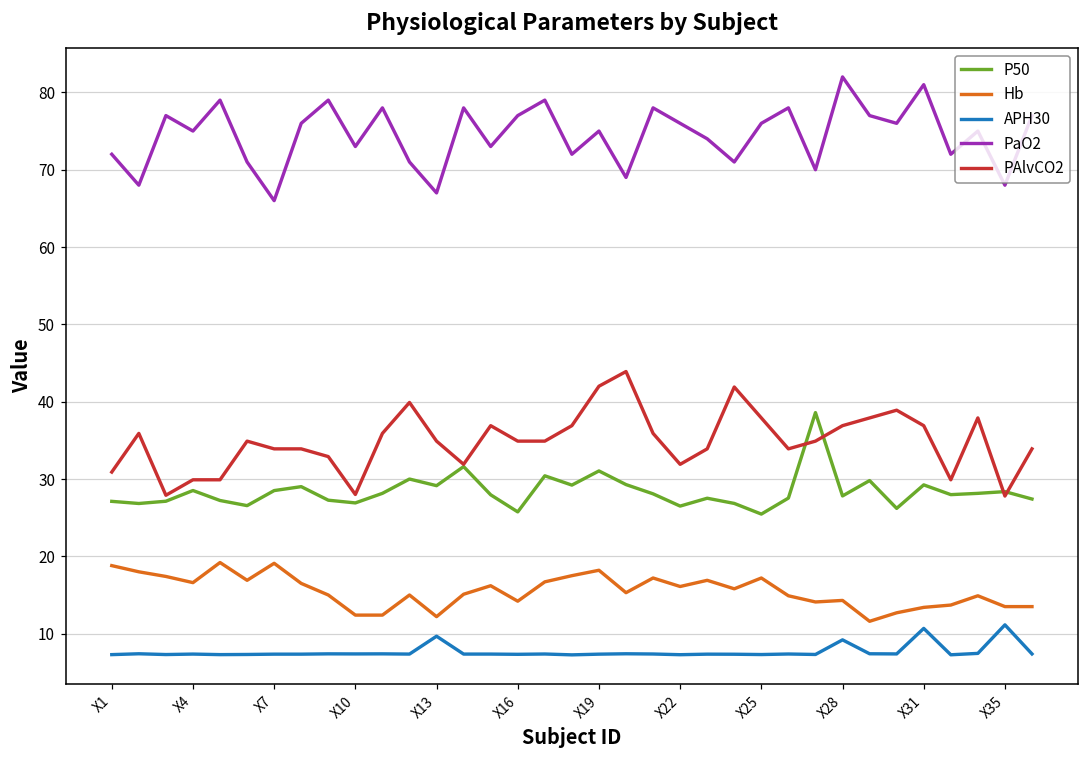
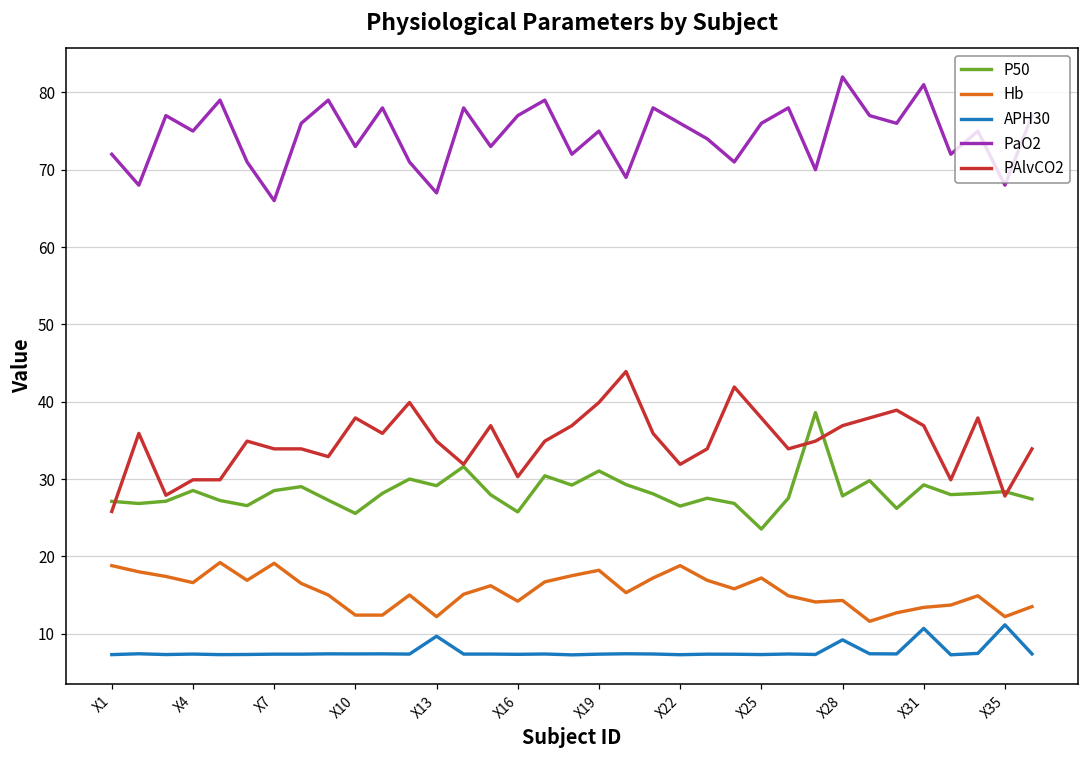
  {
    "P50": {
      "X1": 27,
      "X4": 29,
      "X7": 29,
-     "X10": 27,
+     "X10": 26,
      "X13": 29,
      "X16": 26,
      "X19": 31,
      "X22": 26,
-     "X25": 25,
+     "X25": 24,
      "X28": 28,
      "X31": 29,
      "X35": 28
    },
    "Hb": {
      "X1": 19,
      "X4": 17,
      "X7": 19,
      "X10": 12,
      "X13": 12,
      "X16": 14,
      "X19": 18,
-     "X22": 16,
+     "X22": 19,
      "X25": 17,
      "X28": 14,
      "X31": 13,
-     "X35": 14
+     "X35": 12
    },
    "APH30": {
      "X1": 7,
      "X4": 7,
      "X7": 7,
      "X10": 7,
      "X13": 10,
      "X16": 7,
      "X19": 7,
      "X22": 7,
      "X25": 7,
      "X28": 9,
      "X31": 11,
      "X35": 11
    },
    "PaO2": {
      "X1": 72,
      "X4": 75,
      "X7": 66,
      "X10": 73,
      "X13": 67,
      "X16": 77,
      "X19": 75,
      "X22": 76,
      "X25": 76,
      "X28": 82,
      "X31": 81,
      "X35": 68
    },
    "PAlvCO2": {
-     "X1": 31,
+     "X1": 26,
      "X4": 30,
      "X7": 34,
-     "X10": 28,
+     "X10": 38,
      "X13": 35,
-     "X16": 35,
-     "X19": 42,
+     "X16": 30,
+     "X19": 40,
      "X22": 32,
      "X25": 38,
      "X28": 37,
      "X31": 37,
      "X35": 28
    }
  }
